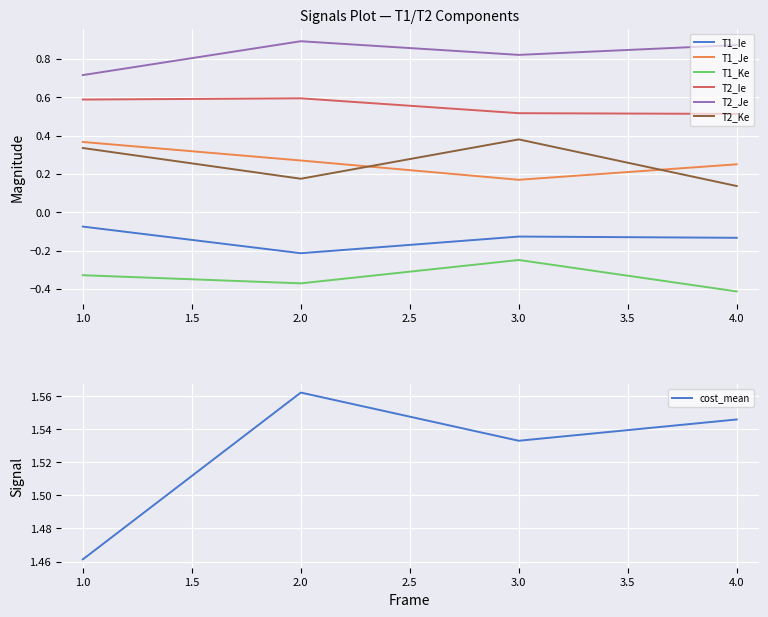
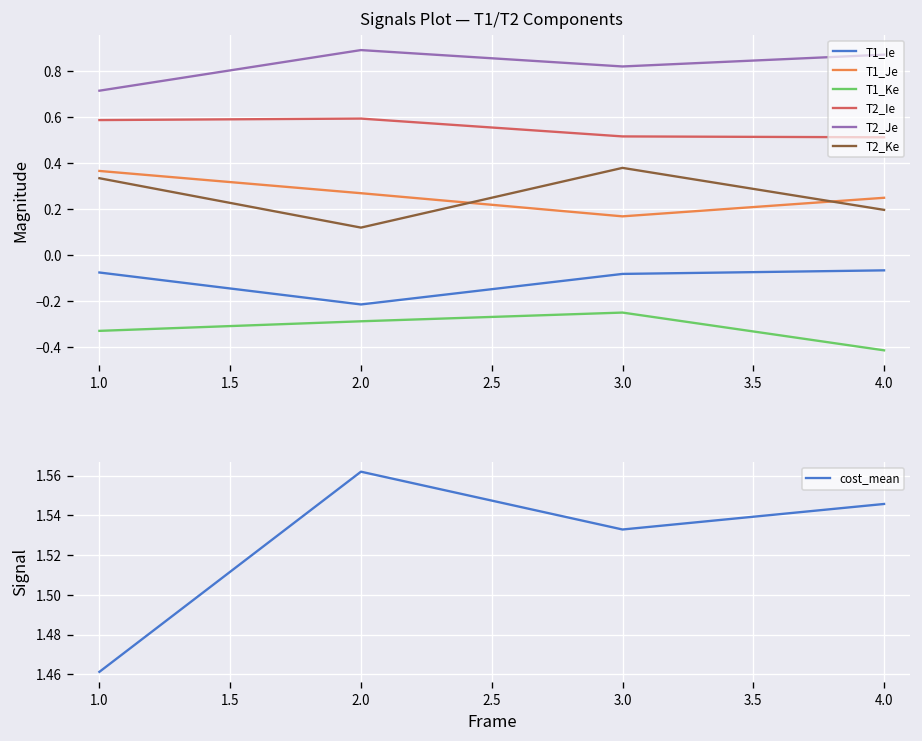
  {
    "Signals Plot — T1/T2 Components": {
      "T1_Ie": {
        "1.0": -0.07,
        "2.0": -0.21,
-       "3.0": -0.13,
-       "4.0": -0.13
+       "3.0": -0.08,
+       "4.0": -0.07
      },
      "T1_Ke": {
        "1.0": -0.33,
-       "2.0": -0.37,
+       "2.0": -0.29,
        "3.0": -0.25,
        "4.0": -0.41
      },
      "T2_Je": {
        "1.0": 0.72,
        "2.0": 0.89,
        "3.0": 0.82
      },
      "T2_Ke": {
        "1.0": 0.33,
-       "2.0": 0.17,
+       "2.0": 0.12,
        "3.0": 0.38,
-       "4.0": 0.14
+       "4.0": 0.20
      }
    }
  }
